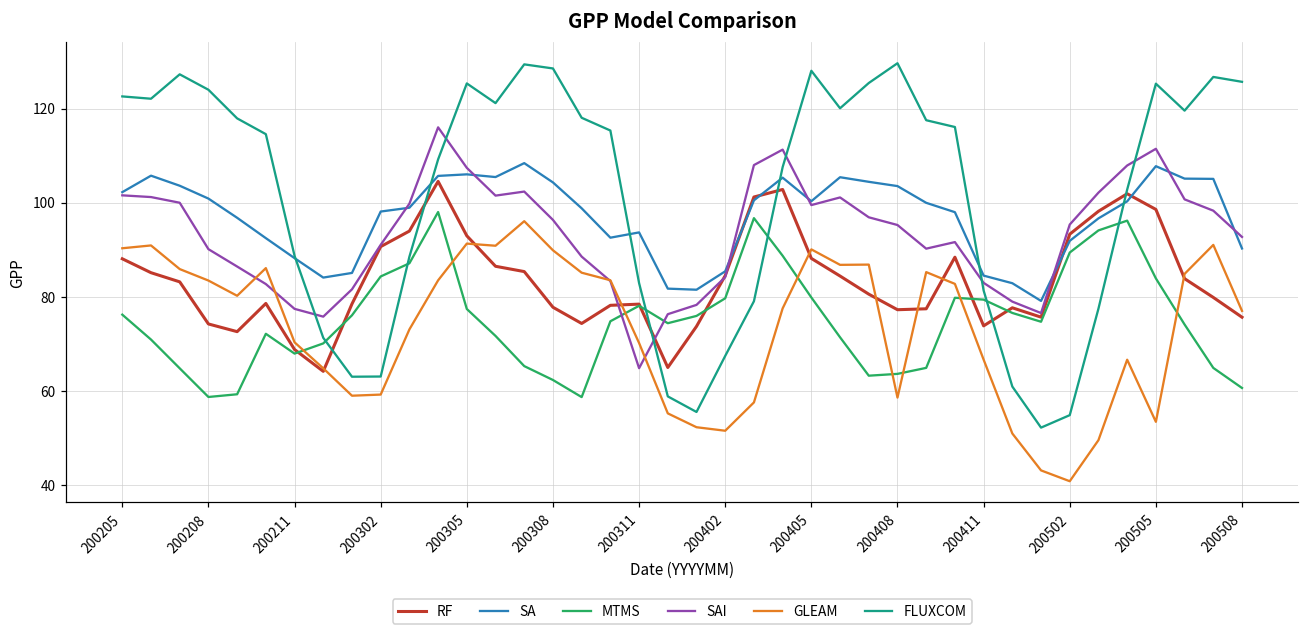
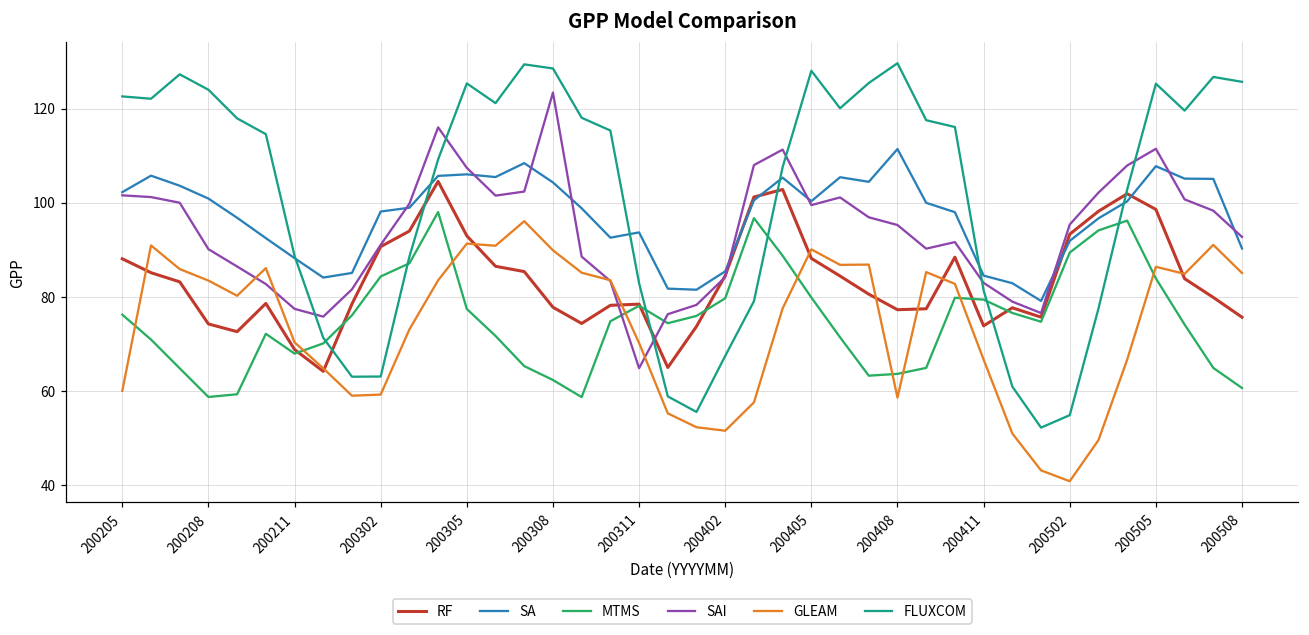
  {
    "RF": {
      "200205": 88,
      "200208": 74,
      "200211": 69,
      "200305": 93,
      "200308": 78,
      "200405": 88,
      "200408": 77,
      "200411": 74,
      "200502": 93,
      "200505": 99,
      "200508": 76
    },
    "SA": {
      "200205": 102,
      "200208": 101,
      "200302": 98,
      "200305": 106,
      "200308": 104,
      "200311": 94,
      "200402": 85,
      "200405": 100,
-     "200408": 104,
+     "200408": 111,
      "200411": 84,
      "200502": 92,
      "200505": 108,
      "200508": 90
    },
    "SAI": {
      "200205": 102,
      "200208": 90,
      "200211": 77,
      "200305": 107,
-     "200308": 96,
+     "200308": 123,
      "200311": 65,
      "200405": 99,
      "200408": 95,
      "200411": 83,
      "200502": 95,
      "200505": 111,
      "200508": 93
    },
    "GLEAM": {
-     "200205": 90,
+     "200205": 60,
      "200208": 83,
      "200211": 70,
      "200302": 59,
      "200305": 91,
      "200308": 90,
      "200311": 70,
      "200402": 51,
      "200405": 90,
      "200408": 59,
      "200411": 67,
      "200502": 41,
-     "200505": 53,
-     "200508": 77
+     "200505": 86,
+     "200508": 85
    }
  }
